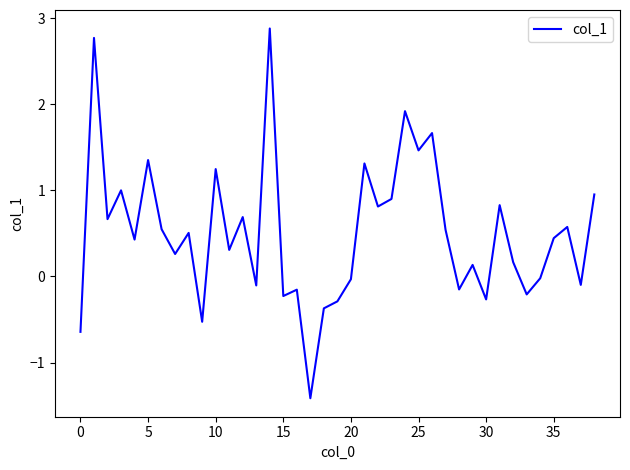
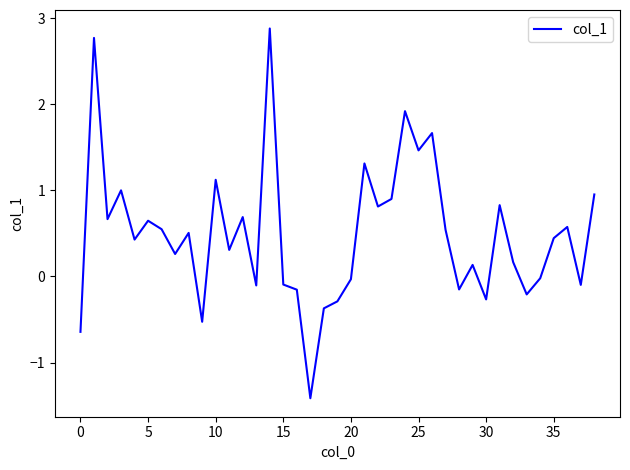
  {
    "0": -0.6,
-   "5": 1.4,
-   "10": 1.2,
-   "15": -0.2,
+   "5": 0.6,
+   "10": 1.1,
+   "15": -0.1,
    "20": 0.0,
    "25": 1.5,
    "30": -0.3,
    "35": 0.4
  }
